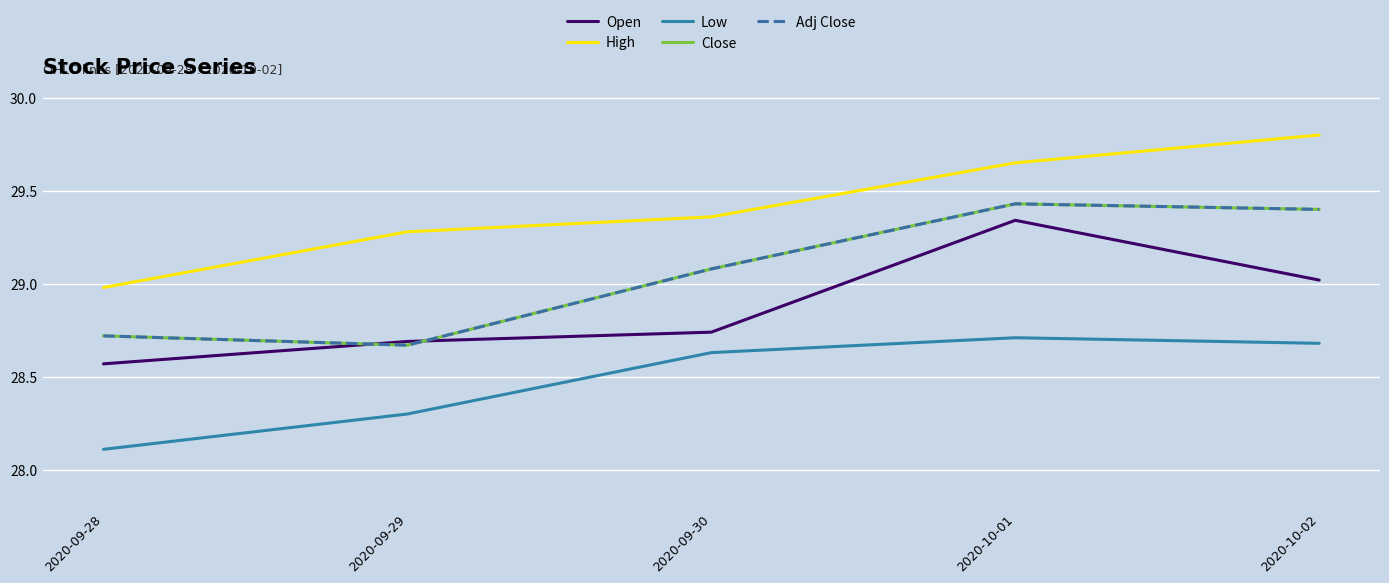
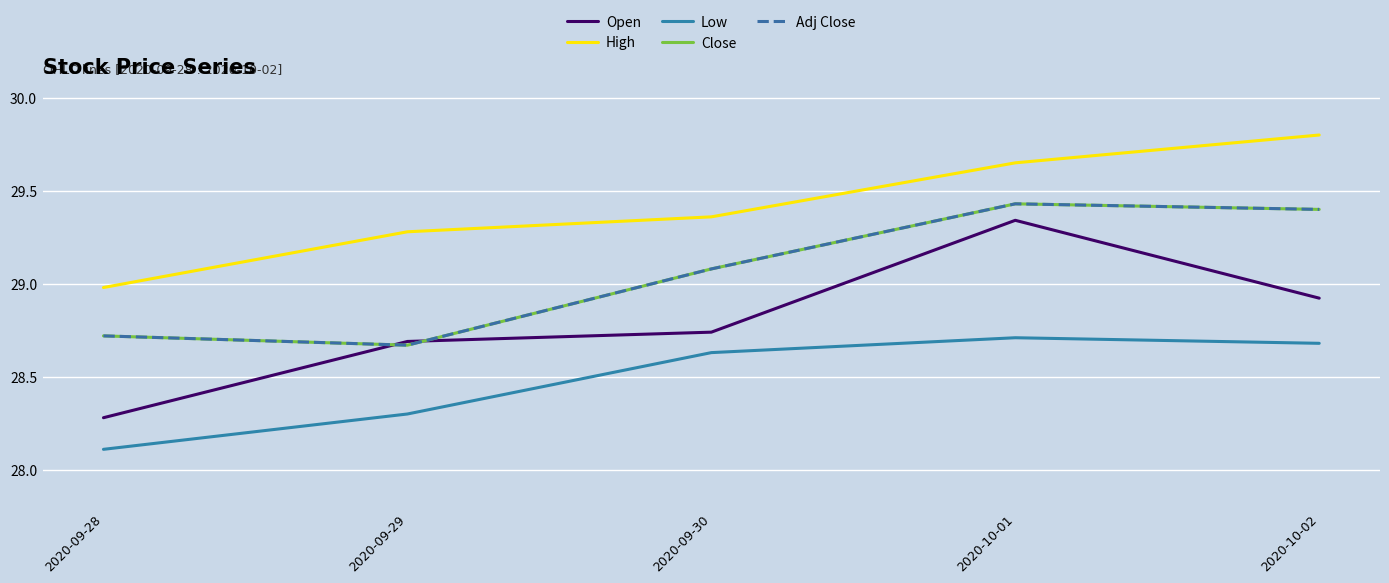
  {
    "Open": {
-     "2020-09-28": 28.57,
+     "2020-09-28": 28.28,
      "2020-09-29": 28.69,
      "2020-09-30": 28.74,
      "2020-10-01": 29.34,
-     "2020-10-02": 29.02
+     "2020-10-02": 28.92
    },
    "High": {
      "2020-09-28": 28.98,
      "2020-09-29": 29.28,
      "2020-09-30": 29.36,
      "2020-10-01": 29.65,
      "2020-10-02": 29.80
    }
  }
